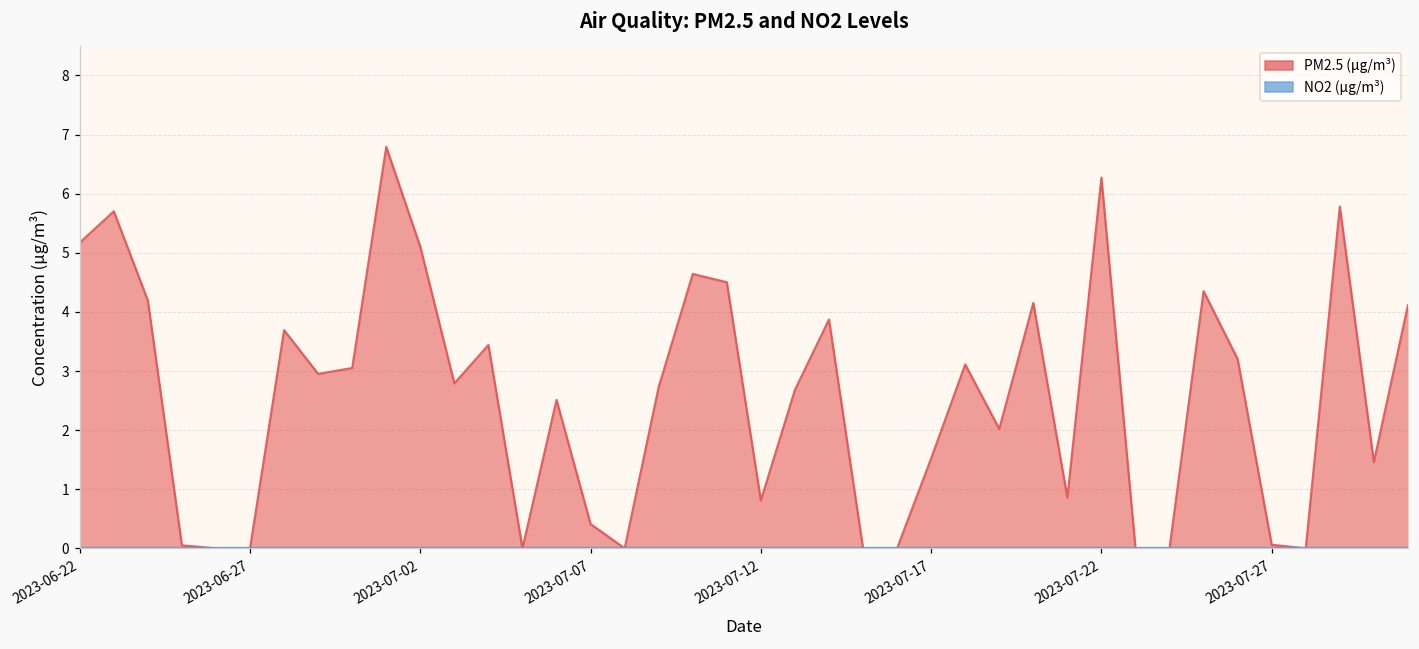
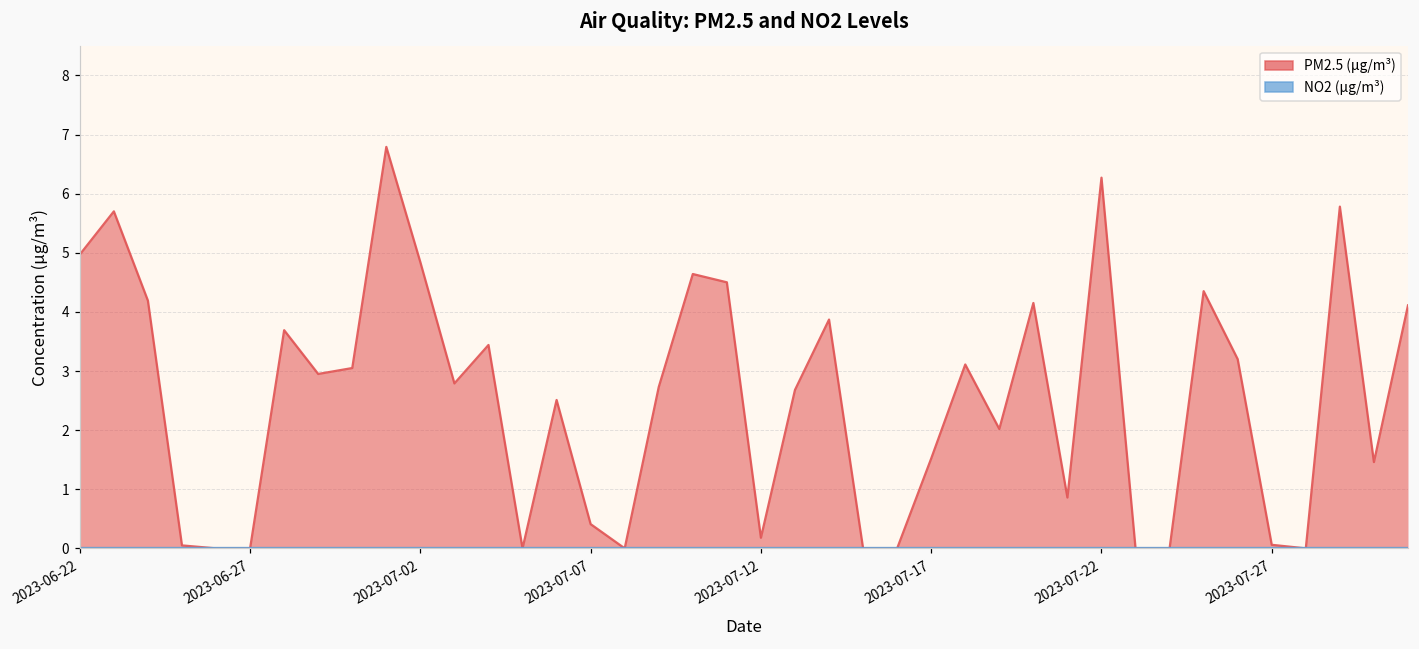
  {
    "NO2 (μg/m³)": {
      "2023-06-22": 0.0,
      "2023-07-02": 0.0,
      "2023-07-07": 0.0,
      "2023-07-12": 0.0,
      "2023-07-17": 0.0,
      "2023-07-22": 0.0,
      "2023-07-27": 0.0
    },
    "PM2.5 (μg/m³)": {
-     "2023-06-22": 5.2,
-     "2023-07-02": 5.1,
+     "2023-06-22": 5.0,
+     "2023-07-02": 4.8,
      "2023-07-07": 0.4,
-     "2023-07-12": 0.8,
+     "2023-07-12": 0.2,
      "2023-07-17": 1.5,
      "2023-07-22": 6.3,
      "2023-07-27": 0.1
    }
  }
